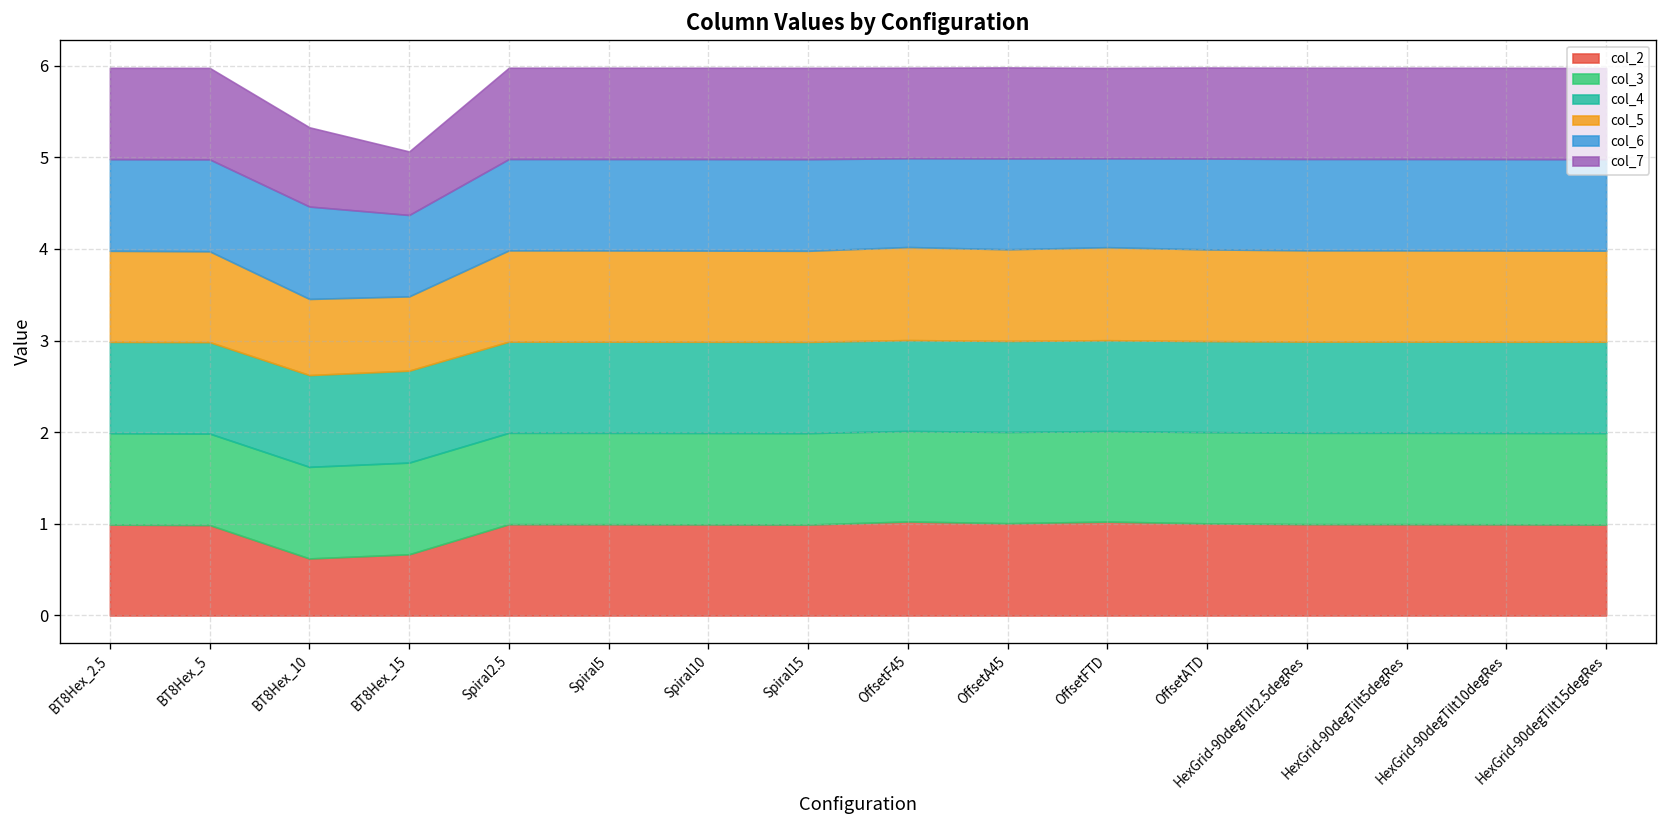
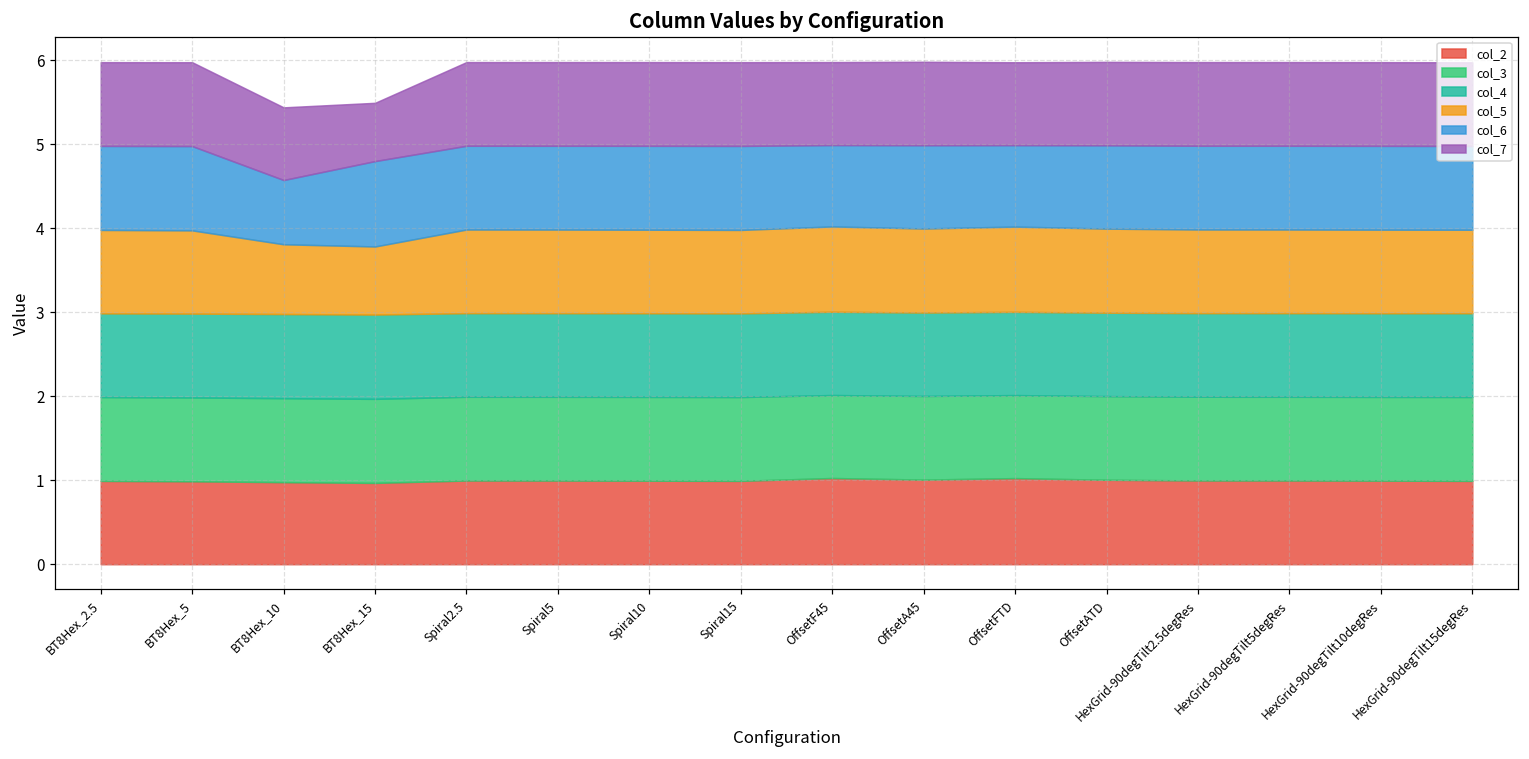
  {
    "col_2": {
      "BT8Hex_2.5": 1.0,
      "BT8Hex_5": 1.0,
-     "BT8Hex_10": 0.6,
-     "BT8Hex_15": 0.7,
+     "BT8Hex_10": 1.0,
+     "BT8Hex_15": 1.0,
      "Spiral2.5": 1.0,
      "Spiral5": 1.0,
      "Spiral10": 1.0,
      "Spiral15": 1.0,
      "OffsetF45": 1.0,
      "OffsetA45": 1.0,
      "OffsetFTD": 1.0,
      "OffsetATD": 1.0,
      "HexGrid-90degTilt2.5degRes": 1.0,
      "HexGrid-90degTilt5degRes": 1.0,
      "HexGrid-90degTilt10degRes": 1.0,
      "HexGrid-90degTilt15degRes": 1.0
    },
    "col_5": {
      "BT8Hex_2.5": 1.0,
      "BT8Hex_5": 1.0,
      "BT8Hex_10": 0.8,
      "BT8Hex_15": 0.8,
      "Spiral2.5": 1.0,
      "Spiral5": 1.0,
      "Spiral10": 1.0,
      "Spiral15": 1.0,
      "OffsetF45": 1.0,
      "OffsetA45": 1.0,
      "OffsetFTD": 1.0,
      "OffsetATD": 1.0,
      "HexGrid-90degTilt2.5degRes": 1.0,
      "HexGrid-90degTilt5degRes": 1.0,
      "HexGrid-90degTilt10degRes": 1.0,
      "HexGrid-90degTilt15degRes": 1.0
    },
    "col_6": {
      "BT8Hex_2.5": 1.0,
      "BT8Hex_5": 1.0,
-     "BT8Hex_10": 1.0,
-     "BT8Hex_15": 0.9,
+     "BT8Hex_10": 0.8,
+     "BT8Hex_15": 1.0,
      "Spiral2.5": 1.0,
      "Spiral5": 1.0,
      "Spiral10": 1.0,
      "Spiral15": 1.0,
      "OffsetF45": 1.0,
      "OffsetA45": 1.0,
      "OffsetFTD": 1.0,
      "OffsetATD": 1.0,
      "HexGrid-90degTilt2.5degRes": 1.0,
      "HexGrid-90degTilt5degRes": 1.0,
      "HexGrid-90degTilt10degRes": 1.0
    },
    "col_7": {
      "BT8Hex_2.5": 1.0,
      "BT8Hex_5": 1.0,
      "BT8Hex_10": 0.9,
      "BT8Hex_15": 0.7,
      "Spiral2.5": 1.0,
      "Spiral5": 1.0,
      "Spiral10": 1.0,
      "Spiral15": 1.0,
      "OffsetF45": 1.0,
      "OffsetA45": 1.0,
      "OffsetFTD": 1.0,
      "OffsetATD": 1.0,
      "HexGrid-90degTilt2.5degRes": 1.0,
      "HexGrid-90degTilt5degRes": 1.0,
      "HexGrid-90degTilt10degRes": 1.0
    }
  }
